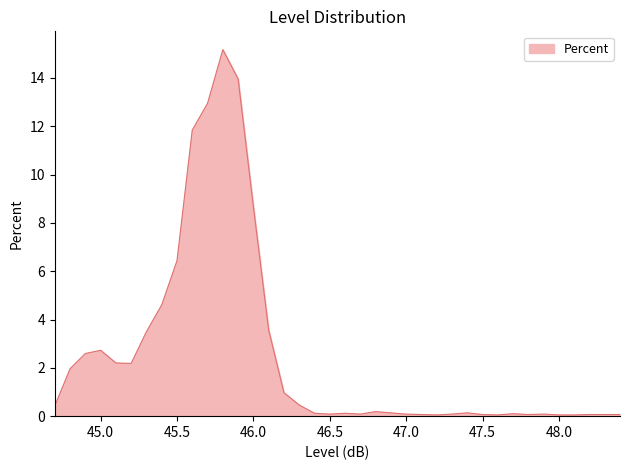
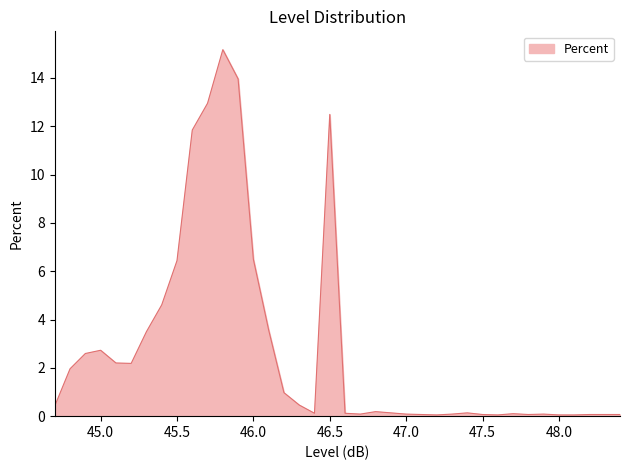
  {
    "45.0": 2.7,
    "45.5": 6.4,
-   "46.0": 8.7,
-   "46.5": 0.1,
+   "46.0": 6.5,
+   "46.5": 12.5,
    "47.0": 0.1,
    "47.5": 0.1,
    "48.0": 0.1
  }
